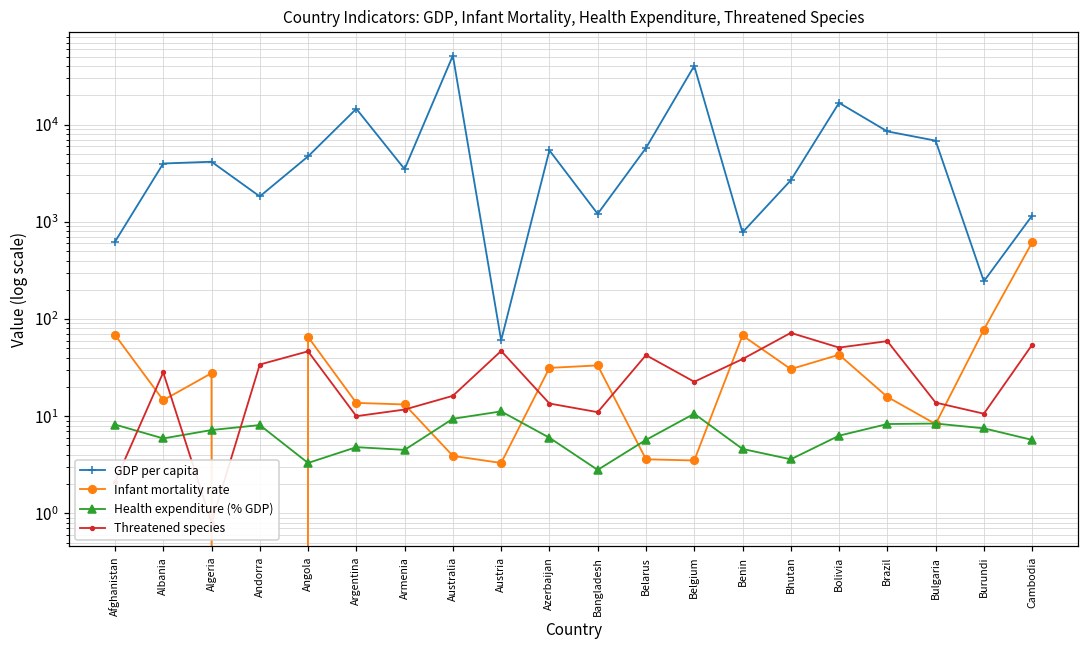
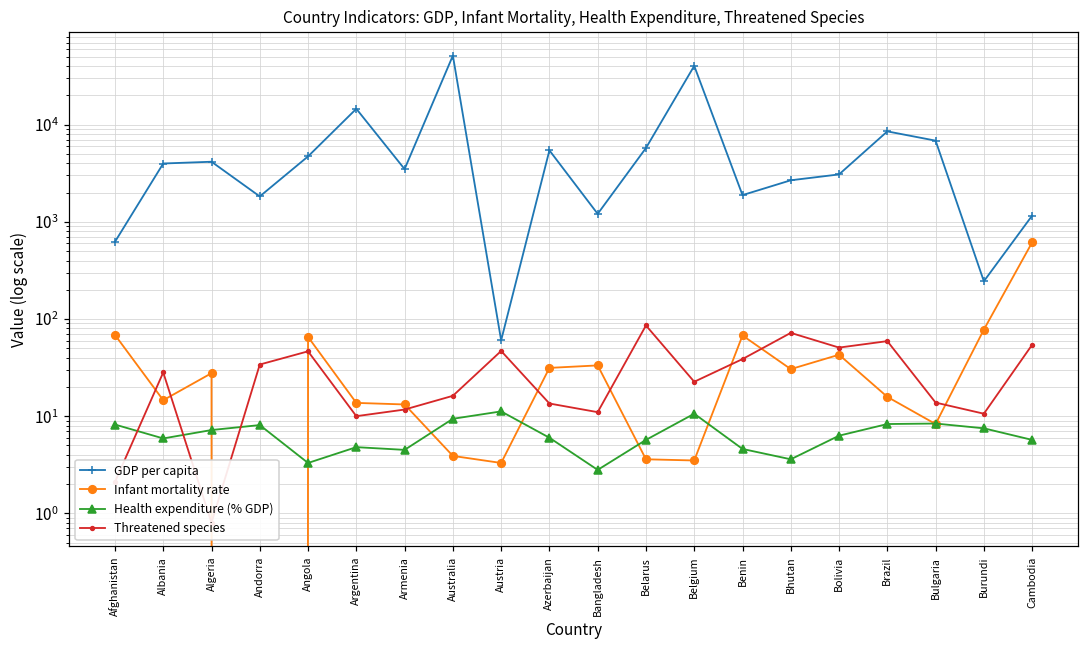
  {
    "GDP per capita": {
      "Afghanistan": 600,
      "Albania": 4000,
      "Algeria": 4000,
      "Andorra": 1800,
      "Angola": 5000,
      "Argentina": 15000,
      "Armenia": 3500,
      "Australia": 50000,
      "Austria": 60,
      "Azerbaijan": 5000,
      "Bangladesh": 1200,
      "Belarus": 6000,
      "Belgium": 40000,
-     "Benin": 800,
+     "Benin": 1900,
      "Bhutan": 2700,
-     "Bolivia": 17000,
+     "Bolivia": 3100,
      "Brazil": 9000,
      "Bulgaria": 7000,
      "Burundi": 240,
      "Cambodia": 1200
    },
    "Infant mortality rate": {
      "Afghanistan": 70,
      "Albania": 15,
      "Algeria": 28,
      "Angola": 70,
      "Argentina": 14,
      "Armenia": 13,
      "Australia": 4,
      "Austria": 3.3,
      "Azerbaijan": 31,
      "Bangladesh": 33,
      "Belarus": 3.6,
      "Belgium": 3.5,
      "Benin": 70,
      "Bhutan": 31,
      "Bolivia": 40,
      "Brazil": 16,
      "Burundi": 80,
      "Cambodia": 600
    },
    "Health expenditure (% GDP)": {
      "Afghanistan": 8,
      "Albania": 6,
      "Algeria": 7,
      "Andorra": 8,
      "Angola": 3.3,
      "Argentina": 5,
      "Armenia": 5,
      "Australia": 9,
      "Austria": 11,
      "Azerbaijan": 6,
      "Bangladesh": 2.8,
      "Belarus": 6,
      "Belgium": 11,
      "Benin": 5,
      "Bhutan": 3.6,
      "Bolivia": 6,
      "Brazil": 8,
      "Burundi": 8,
      "Cambodia": 6
    },
    "Threatened species": {
      "Albania": 28,
      "Andorra": 34,
      "Angola": 50,
      "Argentina": 10,
      "Armenia": 12,
      "Australia": 16,
      "Austria": 50,
      "Azerbaijan": 14,
      "Bangladesh": 11,
-     "Belarus": 40,
+     "Belarus": 90,
      "Belgium": 23,
      "Benin": 40,
      "Bhutan": 70,
      "Bolivia": 50,
      "Brazil": 60,
      "Bulgaria": 14,
      "Burundi": 11,
      "Cambodia": 50
    }
  }
